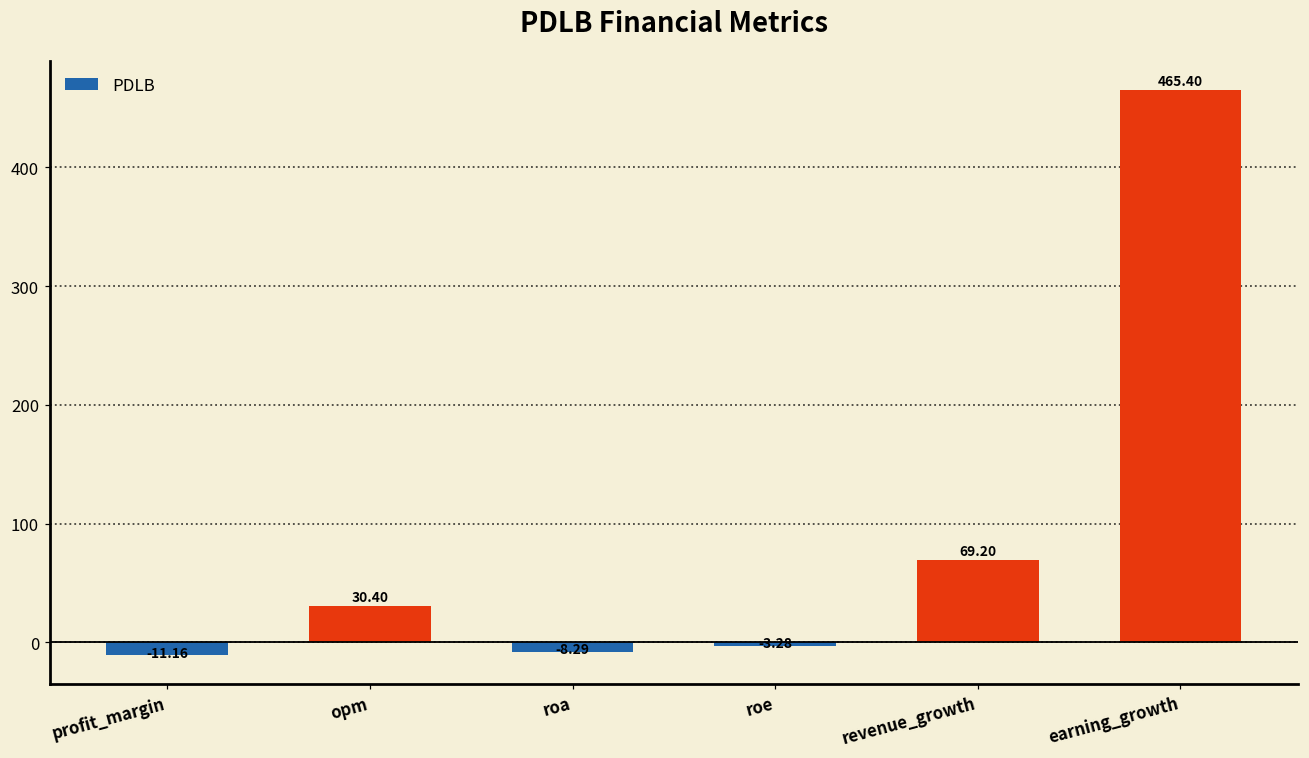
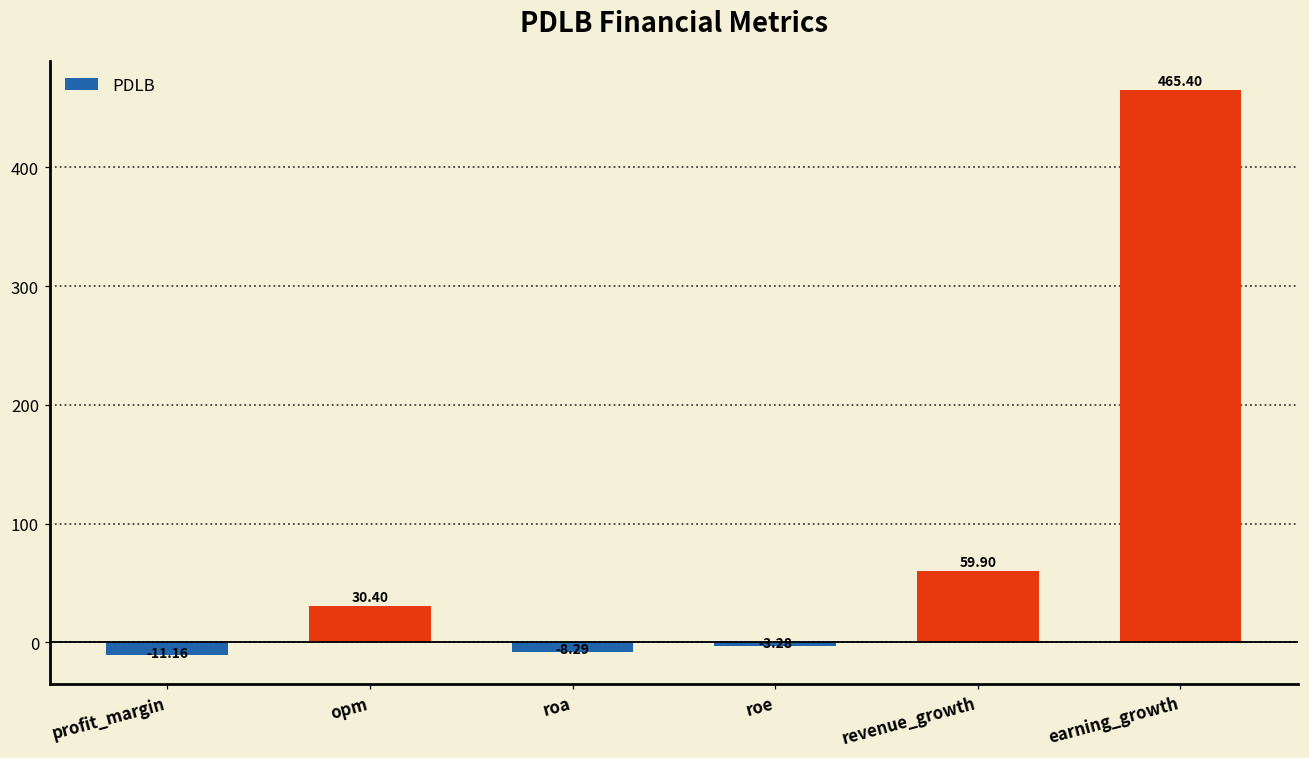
  {
    "profit_margin": -11.16,
    "opm": 30.40,
    "roa": -8.29,
    "roe": -3.28,
-   "revenue_growth": 69.20,
+   "revenue_growth": 59.90,
    "earning_growth": 465.40
  }
